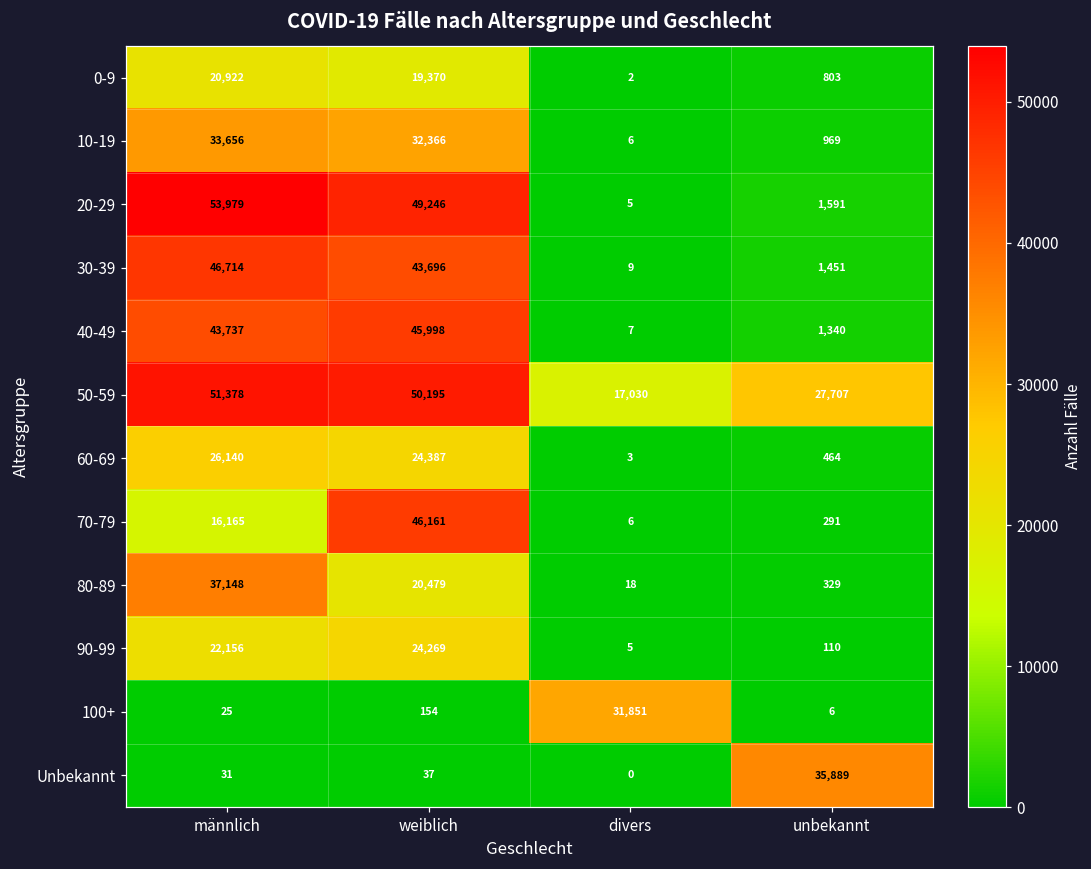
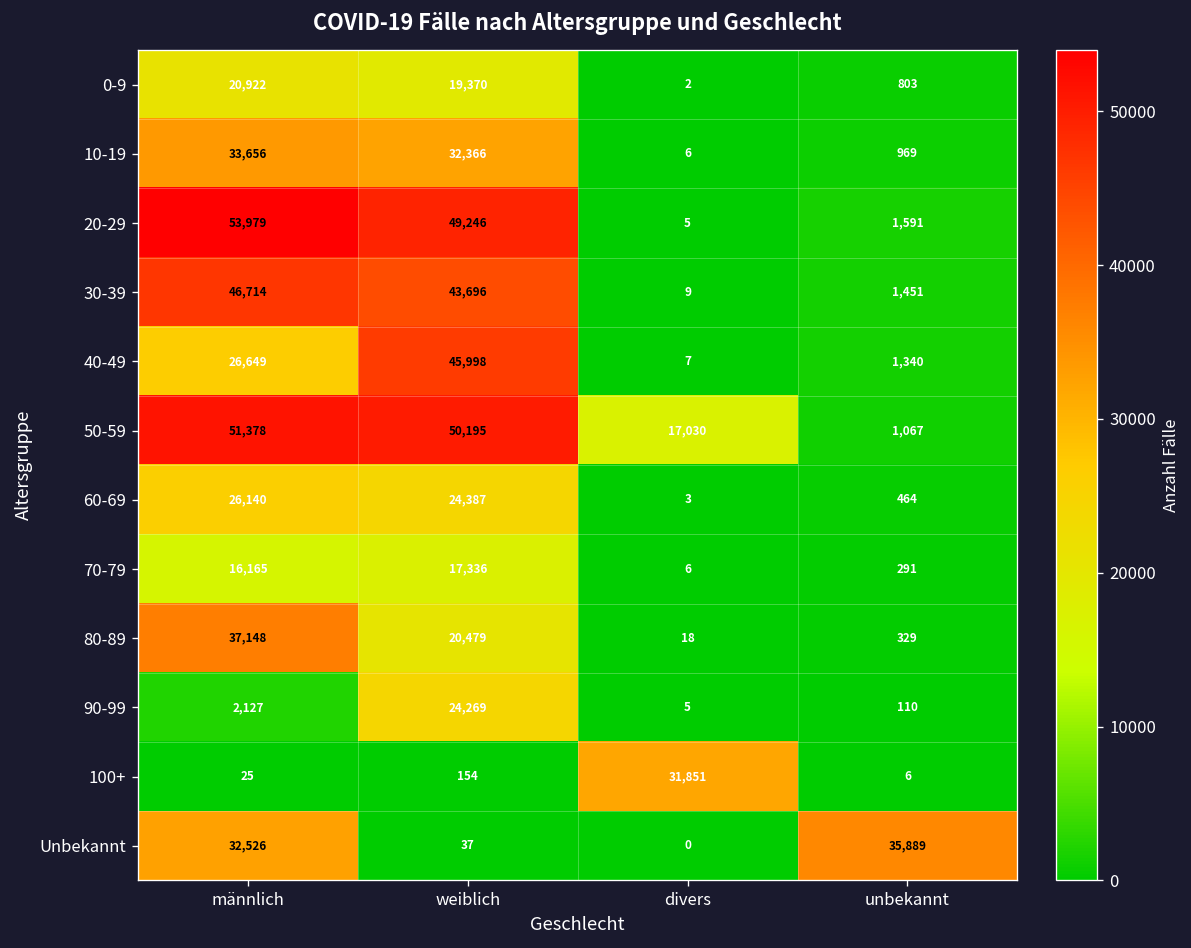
  {
    "0-9": {
      "männlich": "20,922",
      "weiblich": "19,370",
      "divers": "2",
      "unbekannt": "803"
    },
    "10-19": {
      "männlich": "33,656",
      "weiblich": "32,366",
      "divers": "6",
      "unbekannt": "969"
    },
    "20-29": {
      "männlich": "53,979",
      "weiblich": "49,246",
      "divers": "5",
      "unbekannt": "1,591"
    },
    "30-39": {
      "männlich": "46,714",
      "weiblich": "43,696",
      "divers": "9",
      "unbekannt": "1,451"
    },
    "40-49": {
-     "männlich": "43,737",
+     "männlich": "26,649",
      "weiblich": "45,998",
      "divers": "7",
      "unbekannt": "1,340"
    },
    "50-59": {
      "männlich": "51,378",
      "weiblich": "50,195",
      "divers": "17,030",
-     "unbekannt": "27,707"
+     "unbekannt": "1,067"
    },
    "60-69": {
      "männlich": "26,140",
      "weiblich": "24,387",
      "divers": "3",
      "unbekannt": "464"
    },
    "70-79": {
      "männlich": "16,165",
-     "weiblich": "46,161",
+     "weiblich": "17,336",
      "divers": "6",
      "unbekannt": "291"
    },
    "80-89": {
      "männlich": "37,148",
      "weiblich": "20,479",
      "divers": "18",
      "unbekannt": "329"
    },
    "90-99": {
-     "männlich": "22,156",
+     "männlich": "2,127",
      "weiblich": "24,269",
      "divers": "5",
      "unbekannt": "110"
    },
    "100+": {
      "männlich": "25",
      "weiblich": "154",
      "divers": "31,851",
      "unbekannt": "6"
    },
    "Unbekannt": {
-     "männlich": "31",
+     "männlich": "32,526",
      "weiblich": "37",
      "divers": "0",
      "unbekannt": "35,889"
    }
  }
